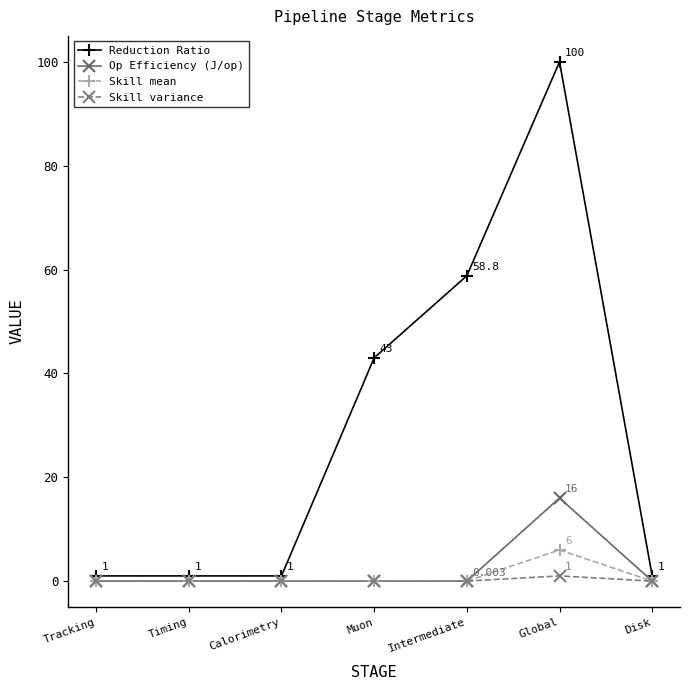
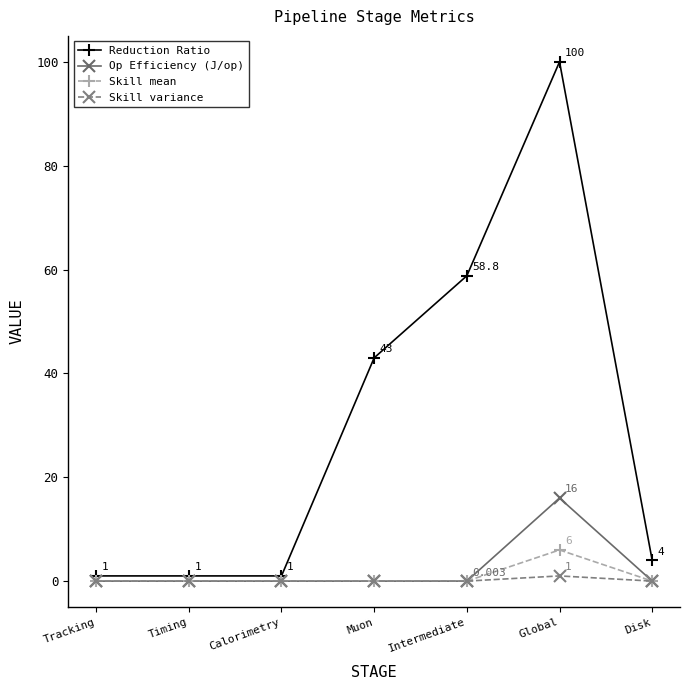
  {
    "Reduction Ratio": {
      "Tracking": 1,
      "Timing": 1,
      "Calorimetry": 1,
      "Muon": 43,
      "Intermediate": 58.8,
      "Global": 100,
-     "Disk": 1
+     "Disk": 4
    },
    "Skill mean": {
      "Global": 6
    }
  }
